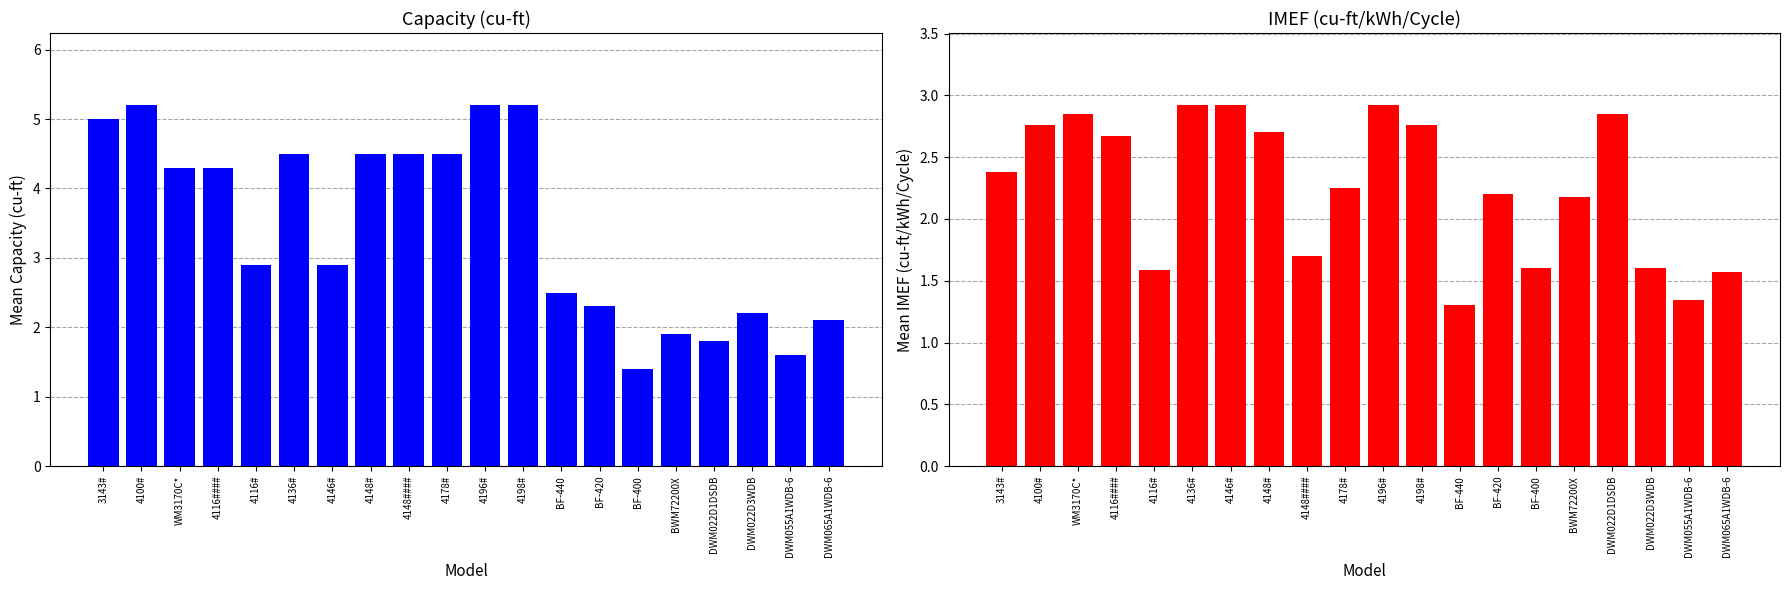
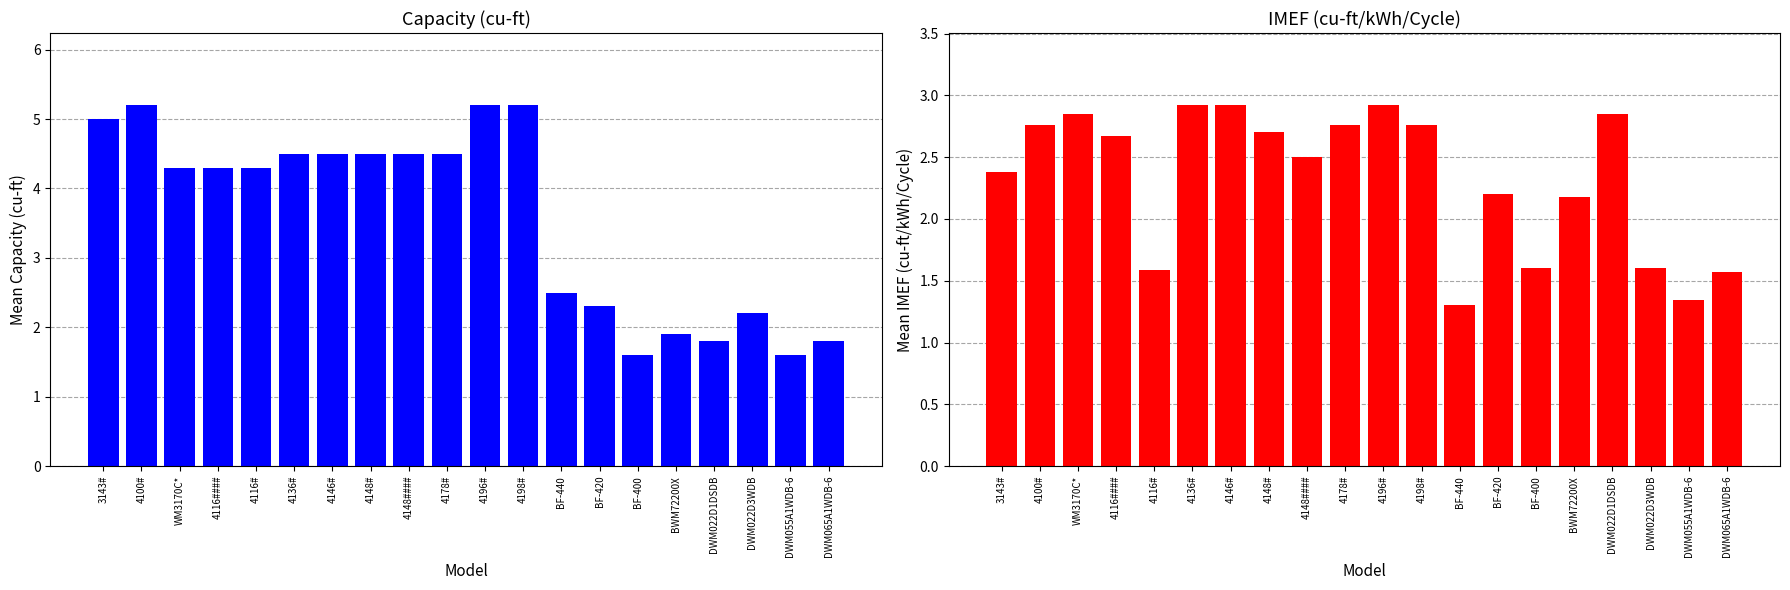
  {
    "Capacity (cu-ft)": {
      "3143#": 5.0,
      "4100#": 5.2,
      "WM3170C*": 4.3,
      "4116####": 4.3,
-     "4116#": 2.9,
+     "4116#": 4.3,
      "4136#": 4.5,
-     "4146#": 2.9,
+     "4146#": 4.5,
      "4148#": 4.5,
      "4148####": 4.5,
      "4178#": 4.5,
      "4196#": 5.2,
      "4198#": 5.2,
      "BF-440": 2.5,
      "BF-420": 2.3,
-     "BF-400": 1.4,
+     "BF-400": 1.6,
      "BWM72200X": 1.9,
      "DWM022D1DSDB": 1.8,
      "DWM022D3WDB": 2.2,
      "DWM055A1WDB-6": 1.6,
-     "DWM065A1WDB-6": 2.1
+     "DWM065A1WDB-6": 1.8
    },
    "IMEF (cu-ft/kWh/Cycle)": {
      "3143#": 2.38,
      "4100#": 2.76,
      "WM3170C*": 2.85,
      "4116####": 2.67,
      "4116#": 1.59,
      "4136#": 2.92,
      "4146#": 2.92,
      "4148#": 2.70,
-     "4148####": 1.7,
-     "4178#": 2.25,
+     "4148####": 2.5,
+     "4178#": 2.76,
      "4196#": 2.92,
      "4198#": 2.76,
      "BF-440": 1.30,
      "BF-420": 2.20,
      "BF-400": 1.60,
      "BWM72200X": 2.18,
      "DWM022D1DSDB": 2.85,
      "DWM022D3WDB": 1.60,
      "DWM055A1WDB-6": 1.34,
      "DWM065A1WDB-6": 1.57
    }
  }
